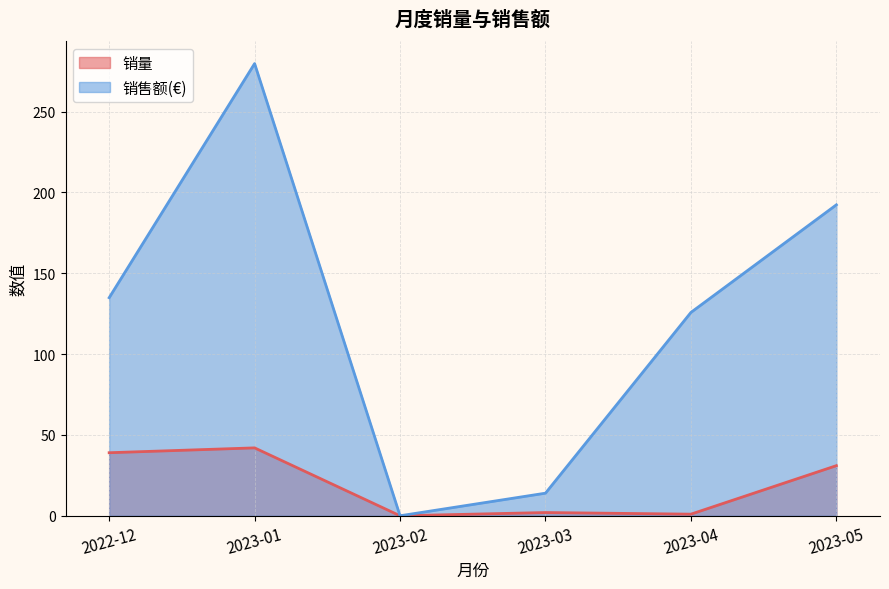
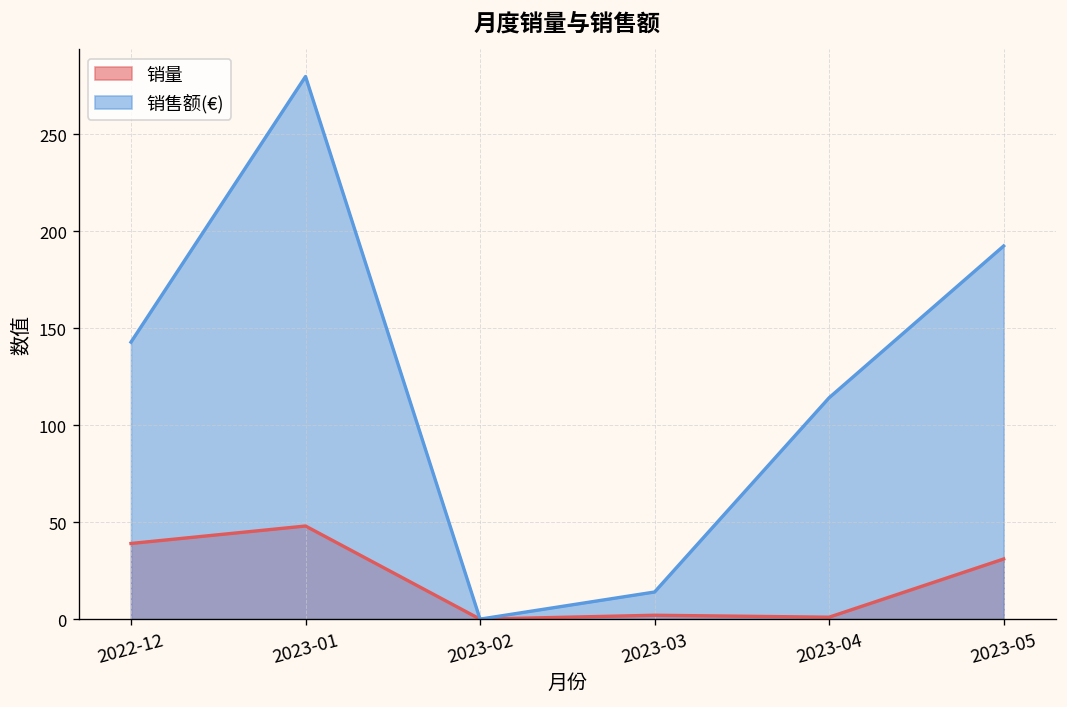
  {
    "销量": {
      "2022-12": 39,
-     "2023-01": 42,
+     "2023-01": 48,
      "2023-03": 2,
      "2023-04": 1,
      "2023-05": 31
    },
    "销售额(€)": {
-     "2022-12": 135,
+     "2022-12": 143,
      "2023-01": 280,
      "2023-03": 14,
-     "2023-04": 126,
+     "2023-04": 114,
      "2023-05": 192
    }
  }
